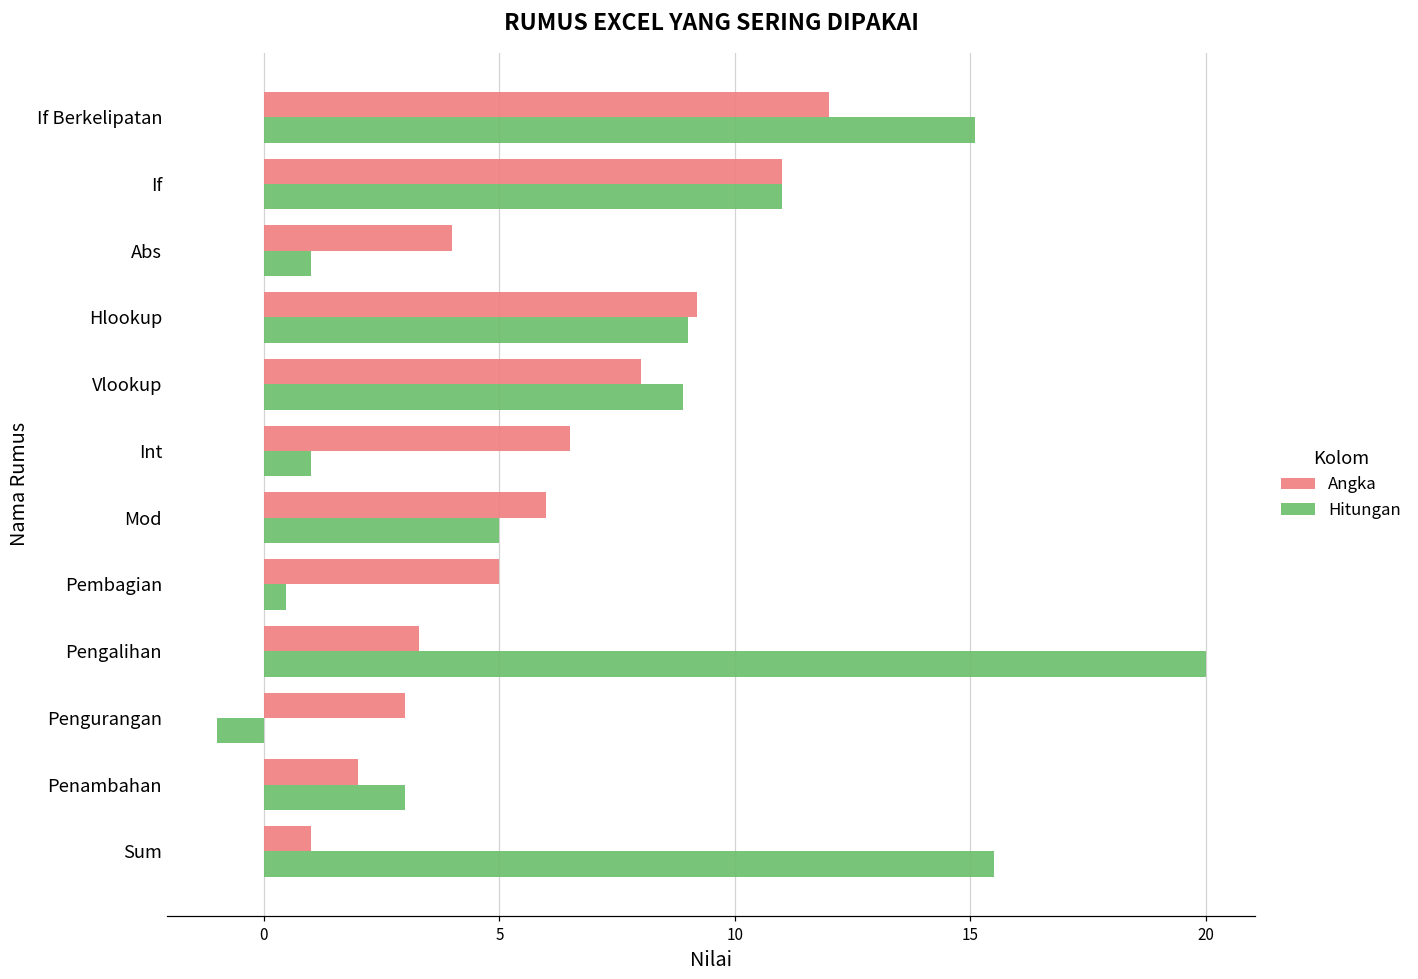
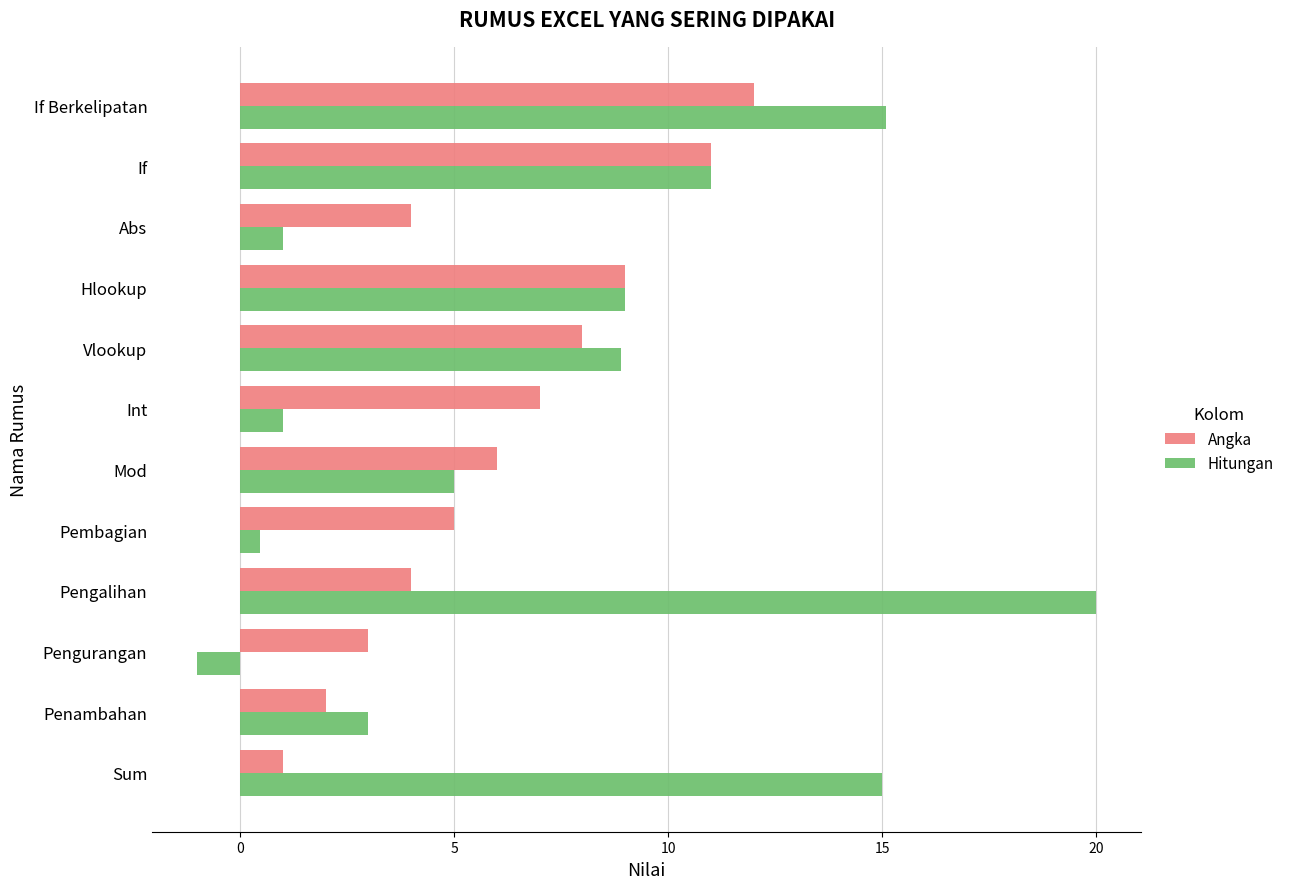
  {
    "Angka": {
      "If Berkelipatan": 12.0,
      "If": 11.0,
      "Abs": 4.0,
-     "Hlookup": 9.2,
+     "Hlookup": 9.0,
      "Vlookup": 8.0,
-     "Int": 6.5,
+     "Int": 7.0,
      "Mod": 6.0,
      "Pembagian": 5.0,
-     "Pengalihan": 3.3,
+     "Pengalihan": 4.0,
      "Pengurangan": 3.0,
      "Penambahan": 2.0,
      "Sum": 1.0
    },
    "Hitungan": {
      "If Berkelipatan": 15.1,
      "If": 11.0,
      "Abs": 1.0,
      "Hlookup": 9.0,
      "Vlookup": 8.9,
      "Int": 1.0,
      "Mod": 5.0,
      "Pembagian": 0.5,
      "Pengalihan": 20.0,
      "Pengurangan": -1.0,
      "Penambahan": 3.0,
-     "Sum": 15.5
+     "Sum": 15.0
    }
  }
